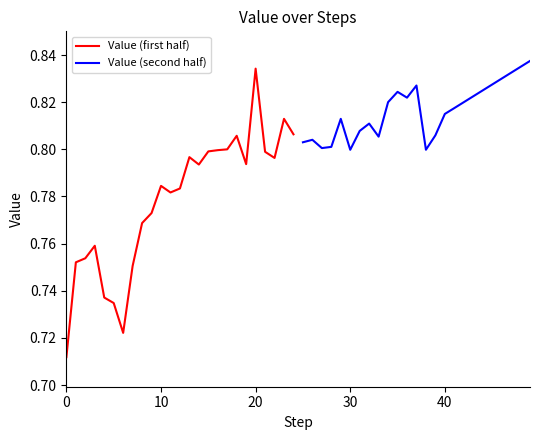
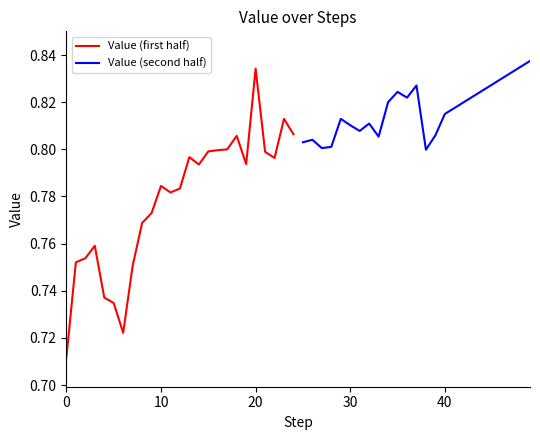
  {
    "Value (first half)": {
      "0": 0.712,
      "10": 0.784,
      "20": 0.834
    },
    "Value (second half)": {
-     "30": 0.800,
+     "30": 0.810,
      "40": 0.815
    }
  }
